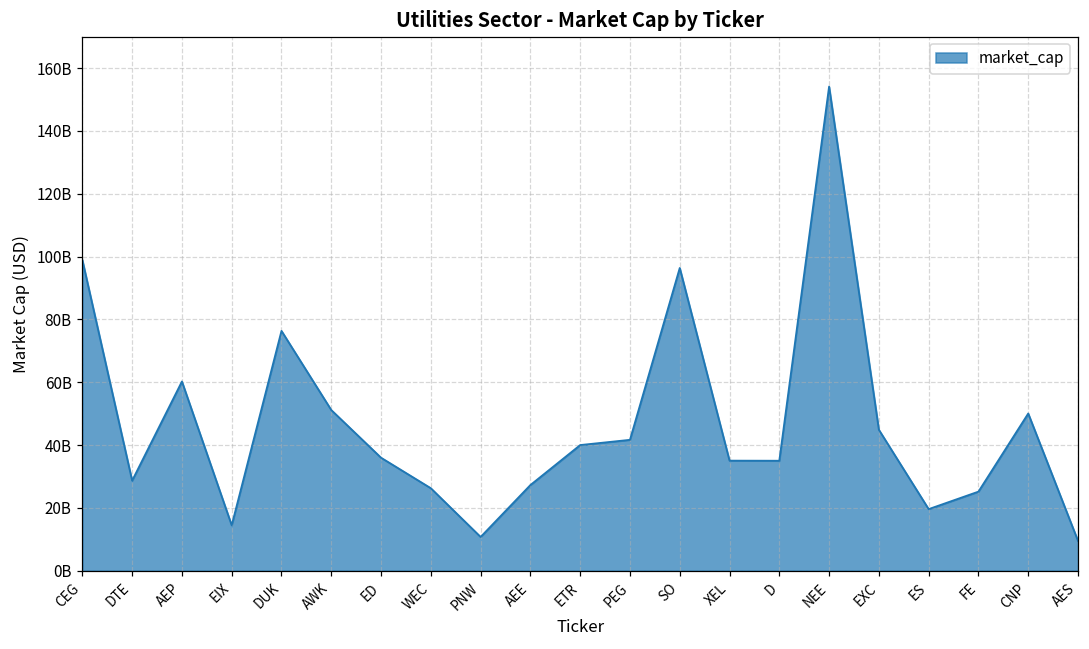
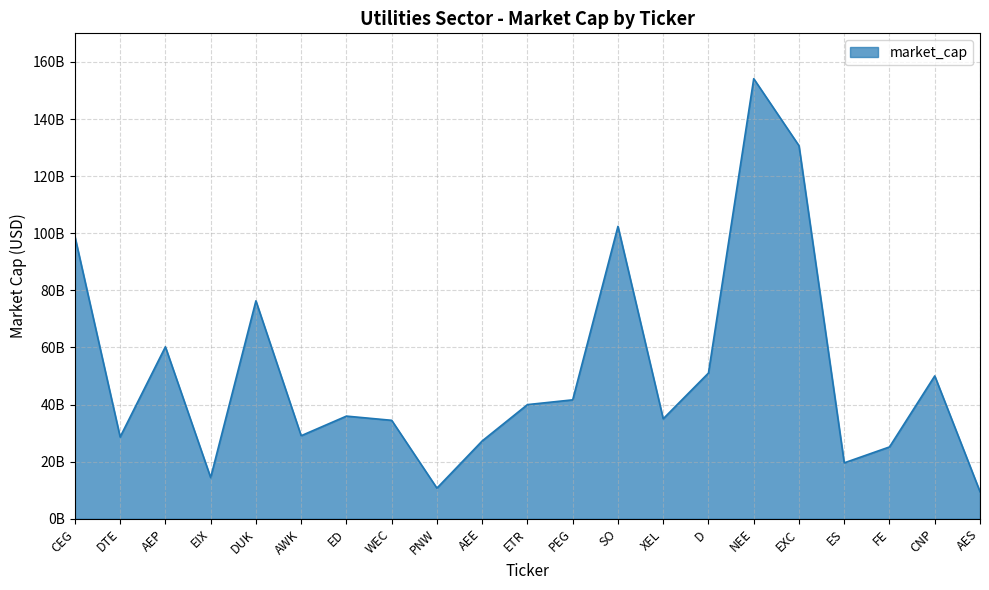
  {
    "CEG": 99000000000,
    "DTE": 29000000000,
    "AEP": 60000000000,
    "EIX": 14000000000,
    "DUK": 76000000000,
-   "AWK": 51000000000,
+   "AWK": 29000000000,
    "ED": 36000000000,
-   "WEC": 26000000000,
+   "WEC": 34000000000,
    "PNW": 11000000000,
    "AEE": 27000000000,
    "ETR": 40000000000,
    "PEG": 42000000000,
-   "SO": 96000000000,
+   "SO": 102000000000,
    "XEL": 35000000000,
-   "D": 35000000000,
+   "D": 51000000000,
    "NEE": 154000000000,
-   "EXC": 45000000000,
+   "EXC": 131000000000,
    "ES": 20000000000,
    "FE": 25000000000,
    "CNP": 50000000000,
    "AES": 9000000000
  }
